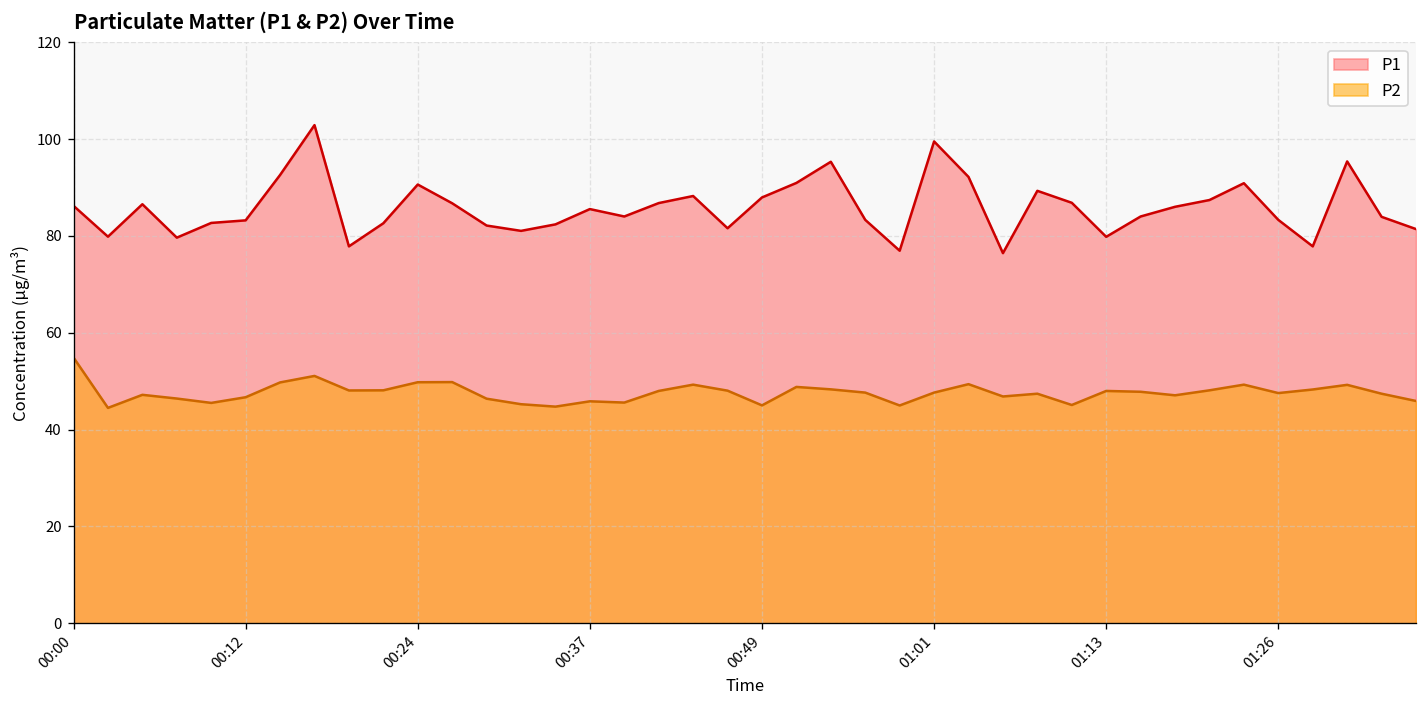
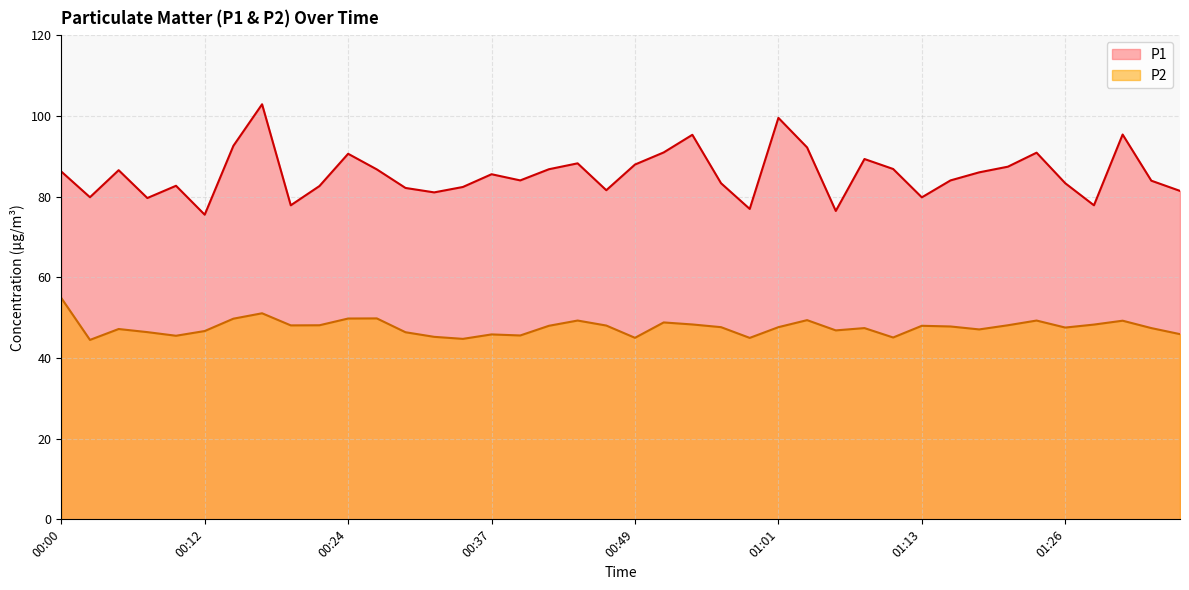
  {
    "P1": {
      "00:00": 86,
-     "00:12": 83,
+     "00:12": 76,
      "00:24": 91,
      "00:37": 86,
      "00:49": 88,
      "01:01": 100,
      "01:13": 80,
      "01:26": 83
    },
    "P2": {
      "00:00": 55,
      "00:12": 47,
      "00:24": 50,
      "00:37": 46,
      "00:49": 45,
      "01:01": 48,
      "01:13": 48,
      "01:26": 48
    }
  }
